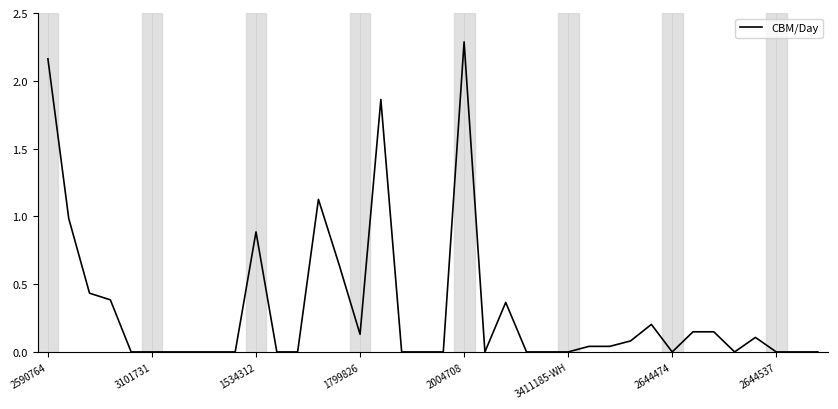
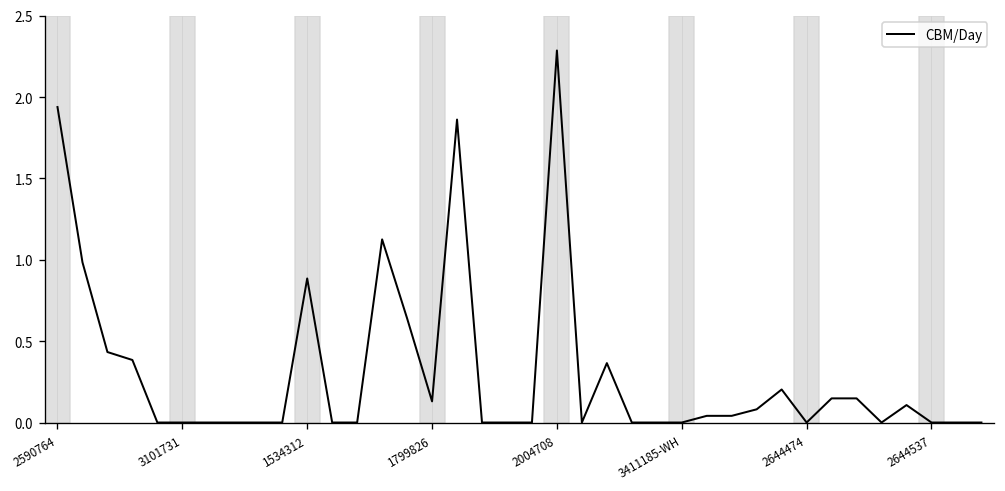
  {
-   "2590764": 2.16,
+   "2590764": 1.94,
    "3101731": 0.00,
    "1534312": 0.89,
    "1799826": 0.13,
    "2004708": 2.29,
    "3411185-WH": 0.00,
    "2644474": 0.00,
    "2644537": 0.00
  }
